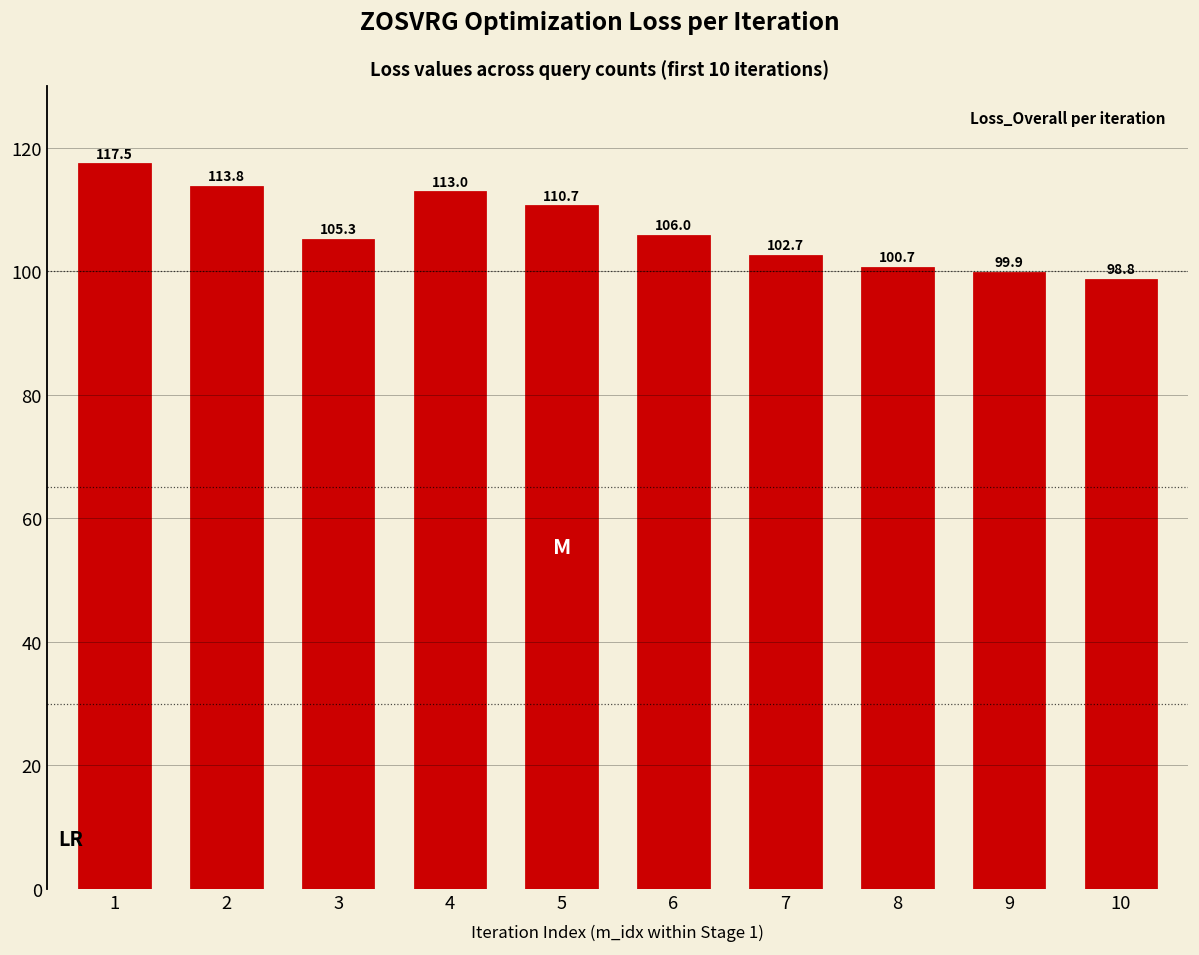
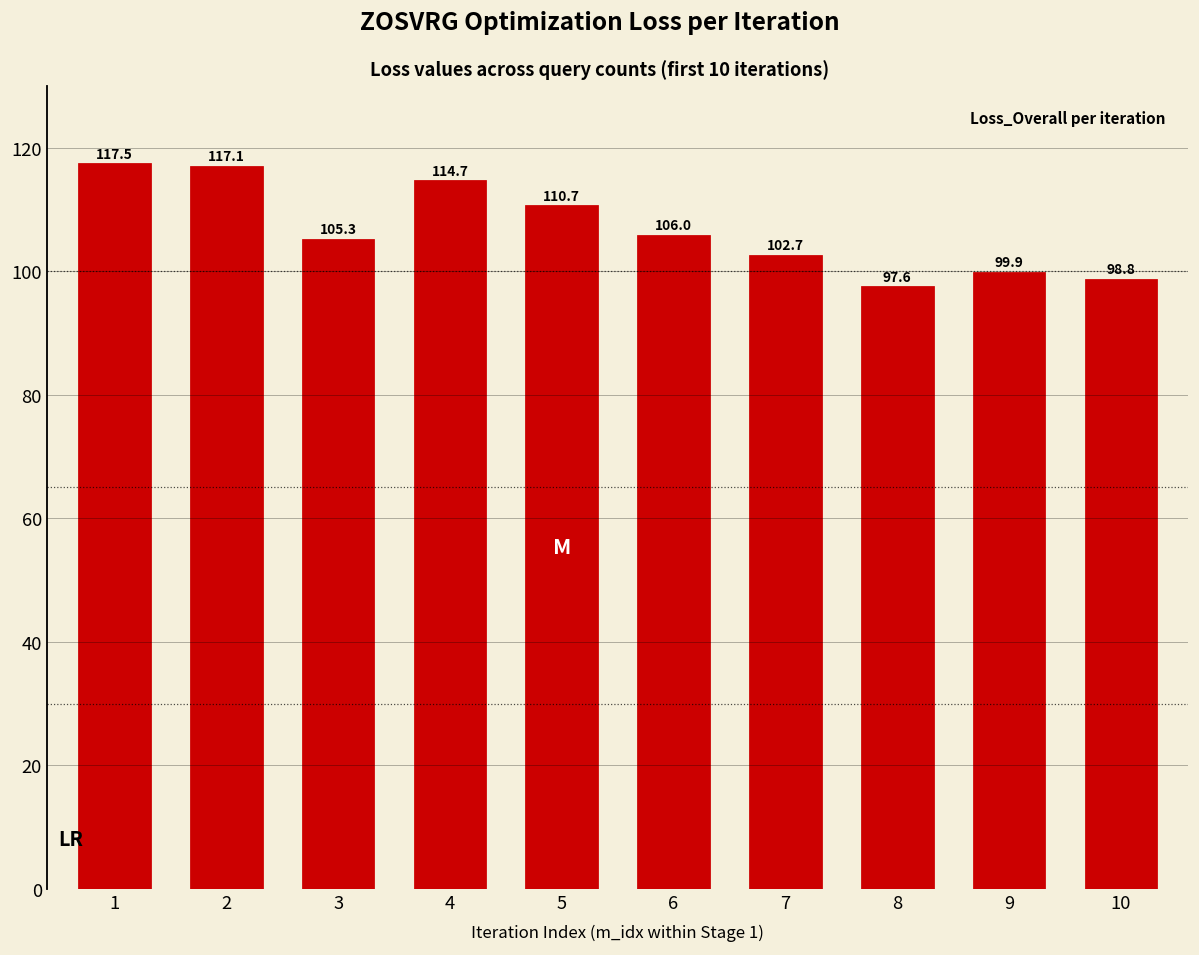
  {
    "1": 117.5,
-   "2": 113.8,
+   "2": 117.1,
    "3": 105.3,
-   "4": 113.0,
+   "4": 114.7,
    "5": 110.7,
    "6": 106.0,
    "7": 102.7,
-   "8": 100.7,
+   "8": 97.6,
    "9": 99.9,
    "10": 98.8
  }
